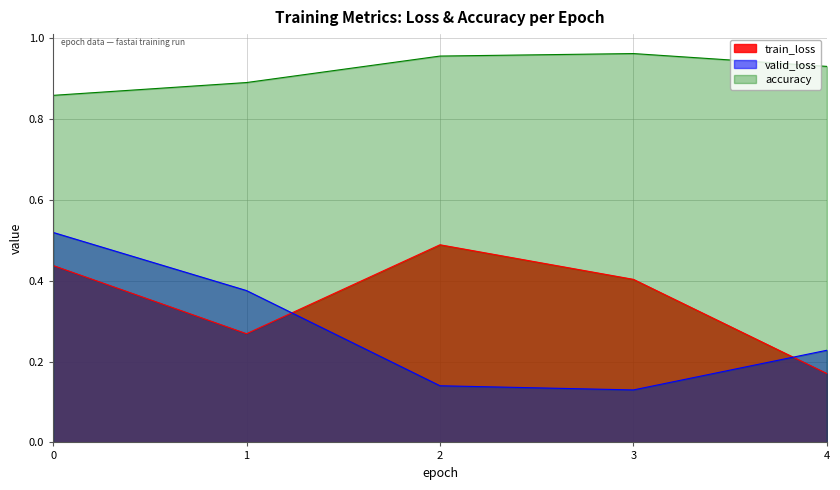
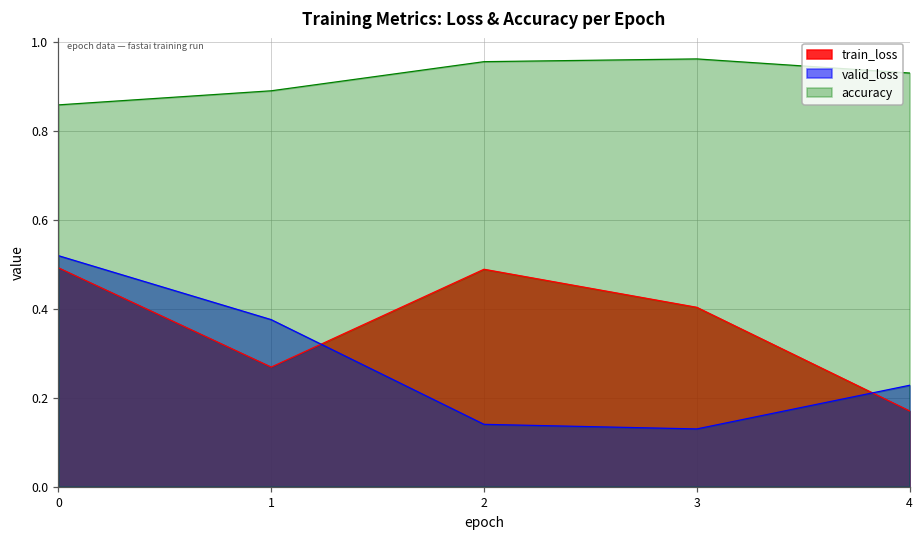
  {
    "train_loss": {
-     "0": 0.44,
+     "0": 0.49,
      "1": 0.27,
      "2": 0.49,
      "3": 0.40,
      "4": 0.17
    },
    "valid_loss": {
      "0": 0.52,
      "1": 0.38,
      "2": 0.14,
      "3": 0.13,
      "4": 0.23
    },
    "accuracy": {
      "0": 0.86,
      "1": 0.89,
      "2": 0.96,
      "3": 0.96,
      "4": 0.93
    }
  }
